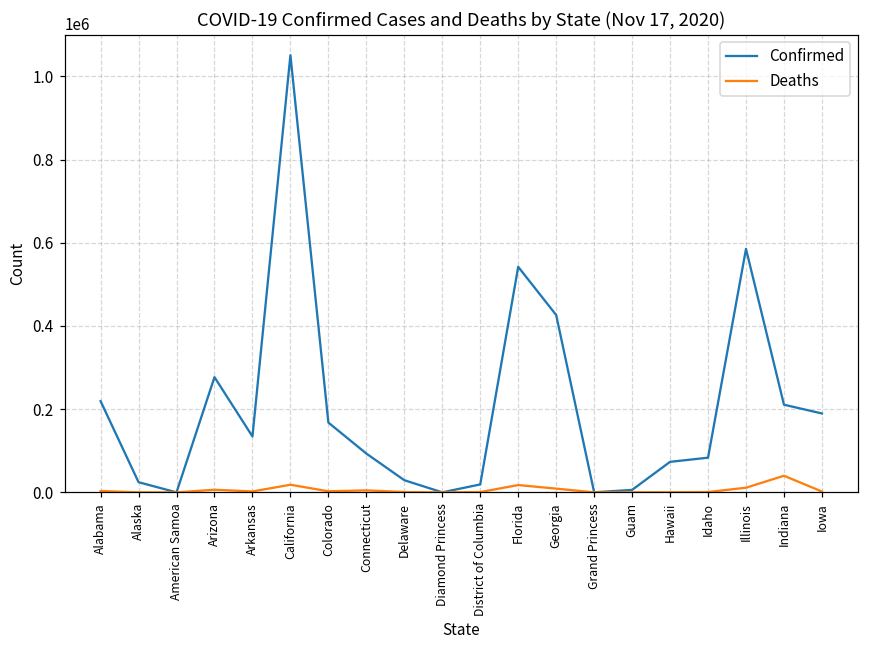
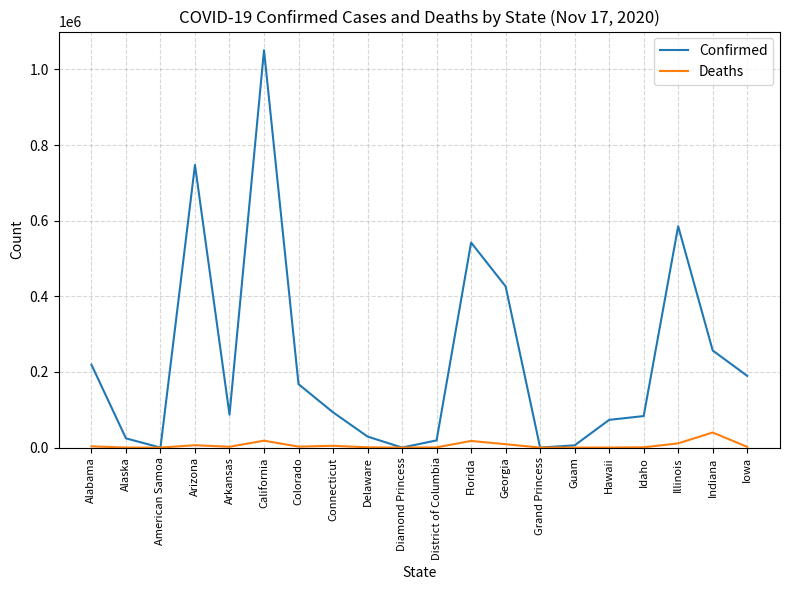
  {
    "Confirmed": {
      "Alabama": 220000,
      "Alaska": 20000,
-     "Arizona": 280000,
-     "Arkansas": 130000,
+     "Arizona": 750000,
+     "Arkansas": 90000,
      "California": 1050000,
      "Colorado": 170000,
      "Connecticut": 90000,
      "Delaware": 30000,
      "District of Columbia": 20000,
      "Florida": 540000,
      "Georgia": 430000,
      "Hawaii": 70000,
      "Idaho": 80000,
      "Illinois": 590000,
-     "Indiana": 210000,
+     "Indiana": 260000,
      "Iowa": 190000
    },
    "Deaths": {
      "Alabama": 0,
      "Alaska": 0,
      "Arizona": 10000,
      "Arkansas": 0,
      "California": 20000,
      "Colorado": 0,
      "Connecticut": 0,
      "Delaware": 0,
      "District of Columbia": 0,
      "Florida": 20000,
      "Georgia": 10000,
      "Hawaii": 0,
      "Idaho": 0,
      "Illinois": 10000,
      "Indiana": 40000,
      "Iowa": 0
    }
  }
